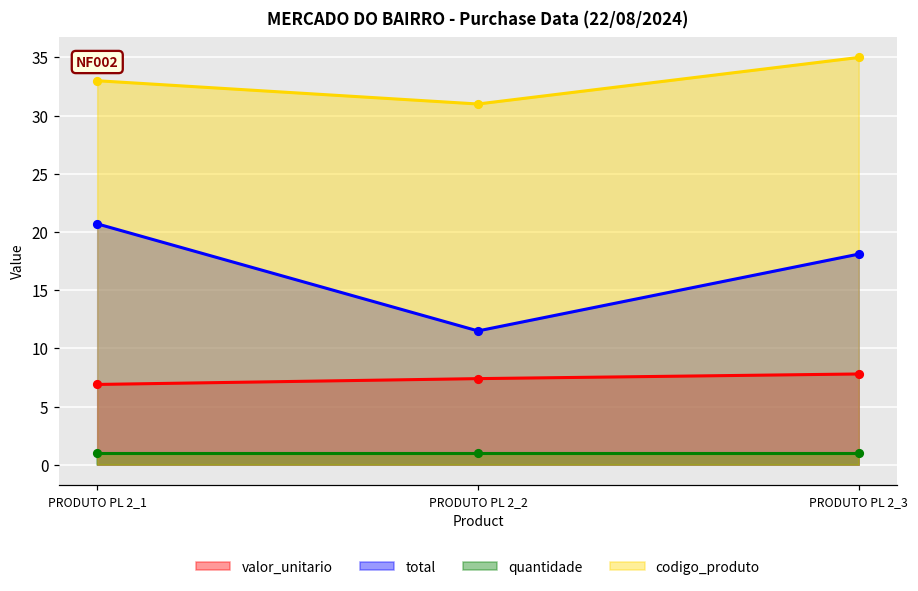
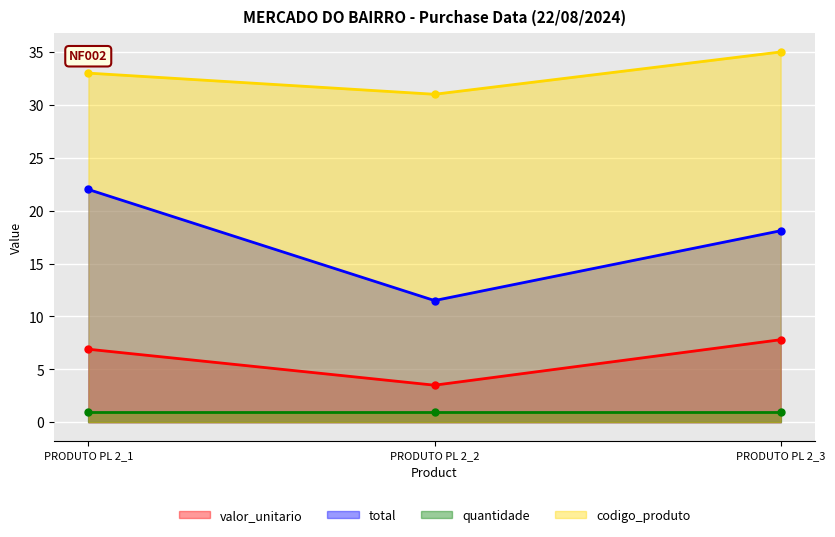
  {
    "valor_unitario": {
      "PRODUTO PL 2_1": 6.9,
-     "PRODUTO PL 2_2": 7.4,
+     "PRODUTO PL 2_2": 3.5,
      "PRODUTO PL 2_3": 7.8
    },
    "total": {
-     "PRODUTO PL 2_1": 20.7,
+     "PRODUTO PL 2_1": 22.0,
      "PRODUTO PL 2_2": 11.5,
      "PRODUTO PL 2_3": 18.1
    },
    "quantidade": {
      "PRODUTO PL 2_1": 1.0,
      "PRODUTO PL 2_2": 1.0,
      "PRODUTO PL 2_3": 1.0
    },
    "codigo_produto": {
      "PRODUTO PL 2_1": 33.0,
      "PRODUTO PL 2_2": 31.0,
      "PRODUTO PL 2_3": 35.0
    }
  }
